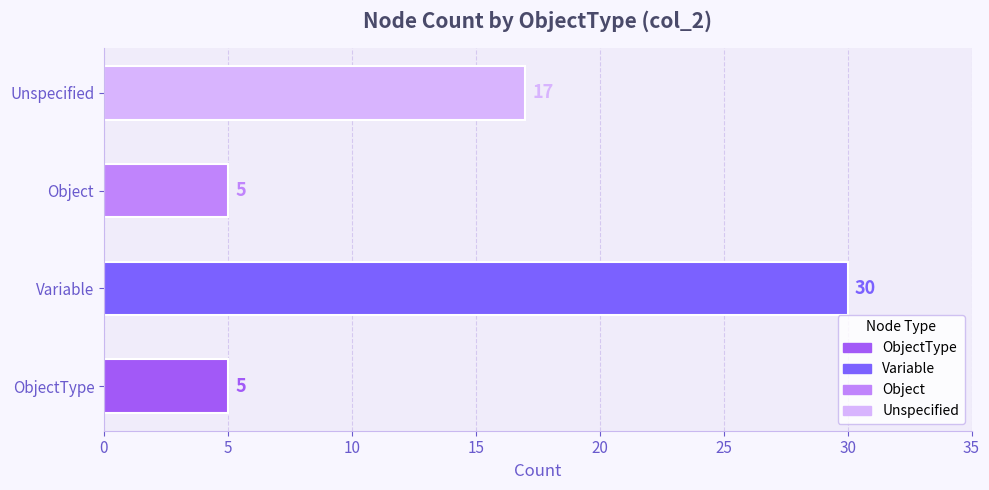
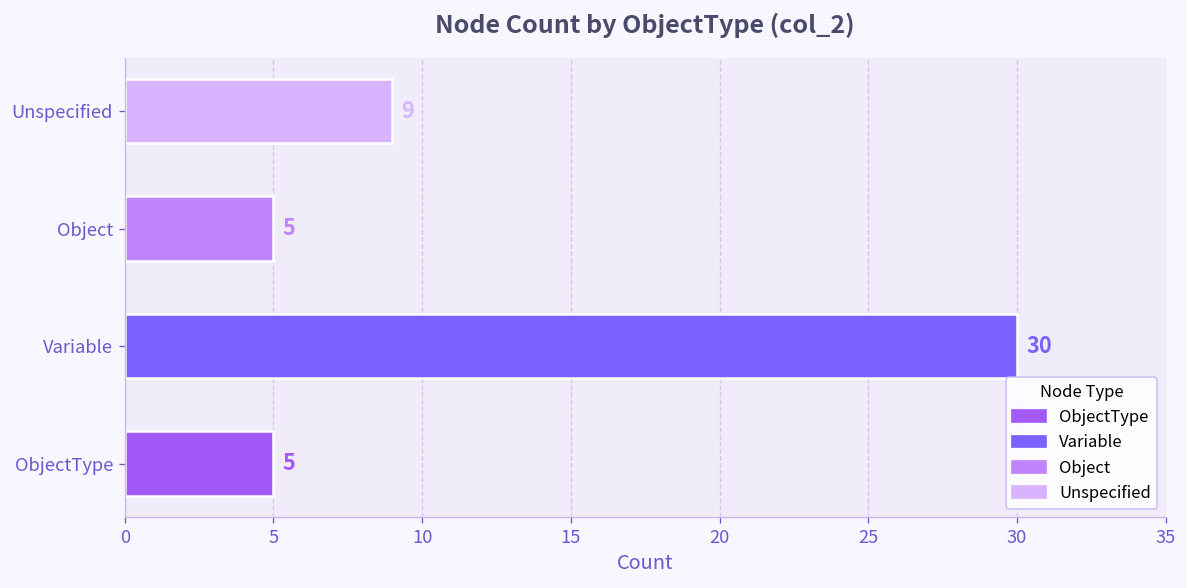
  {
-   "Unspecified": 17,
+   "Unspecified": 9,
    "Object": 5,
    "Variable": 30,
    "ObjectType": 5
  }
